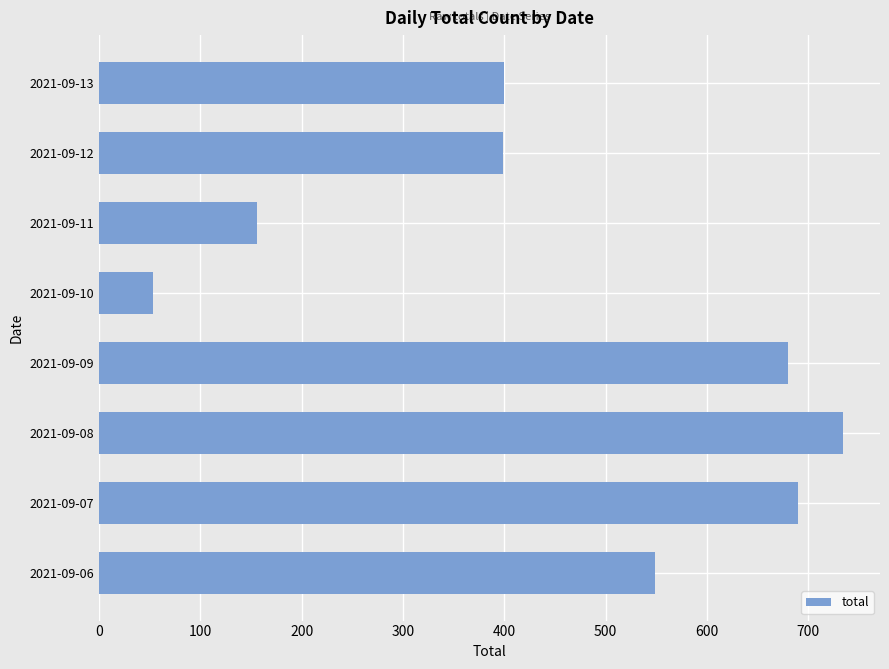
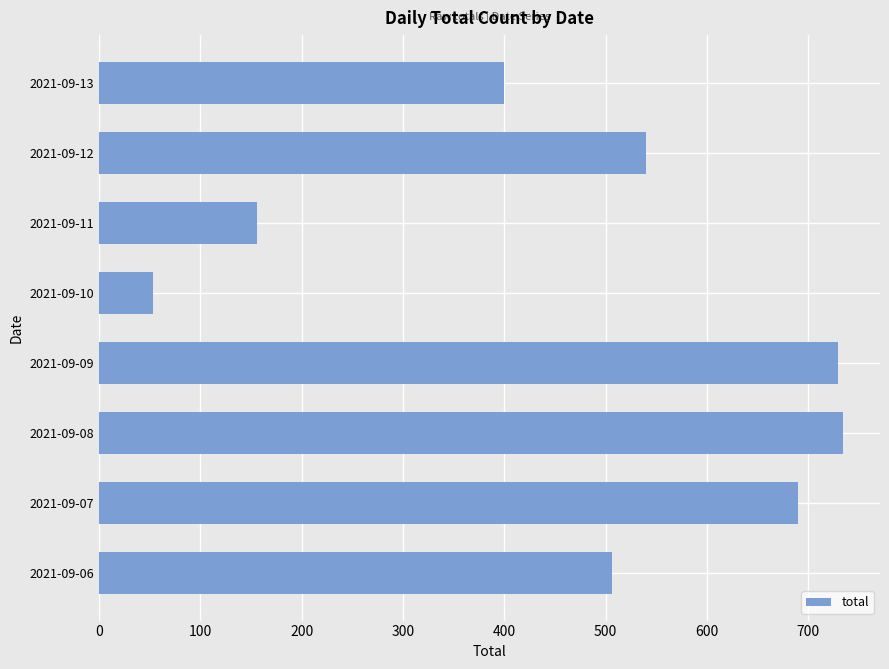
  {
    "2021-09-13": 400,
-   "2021-09-12": 399,
+   "2021-09-12": 540,
    "2021-09-11": 156,
    "2021-09-10": 53,
-   "2021-09-09": 680,
+   "2021-09-09": 729,
    "2021-09-08": 734,
    "2021-09-07": 690,
-   "2021-09-06": 549
+   "2021-09-06": 506
  }
